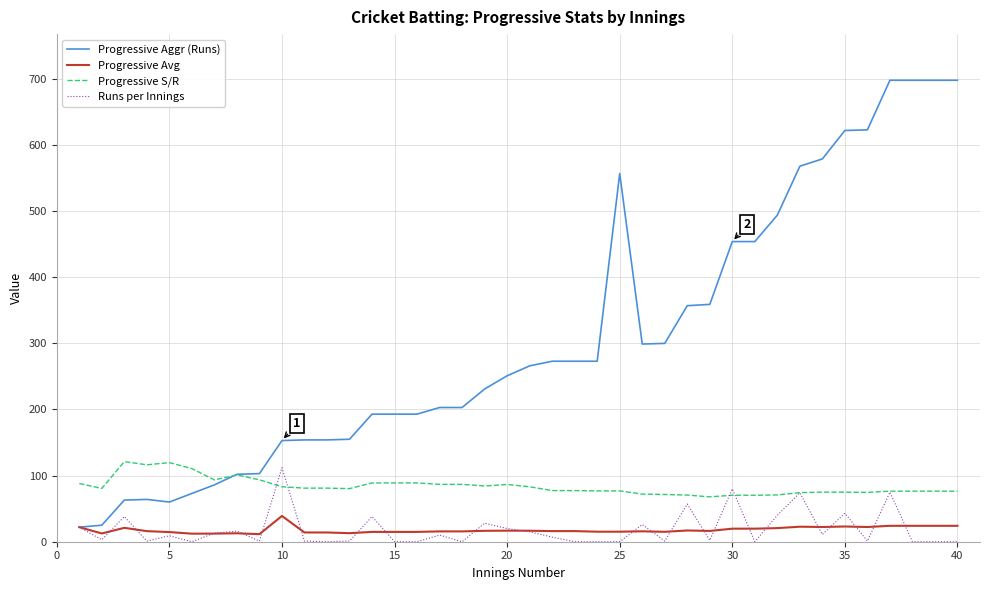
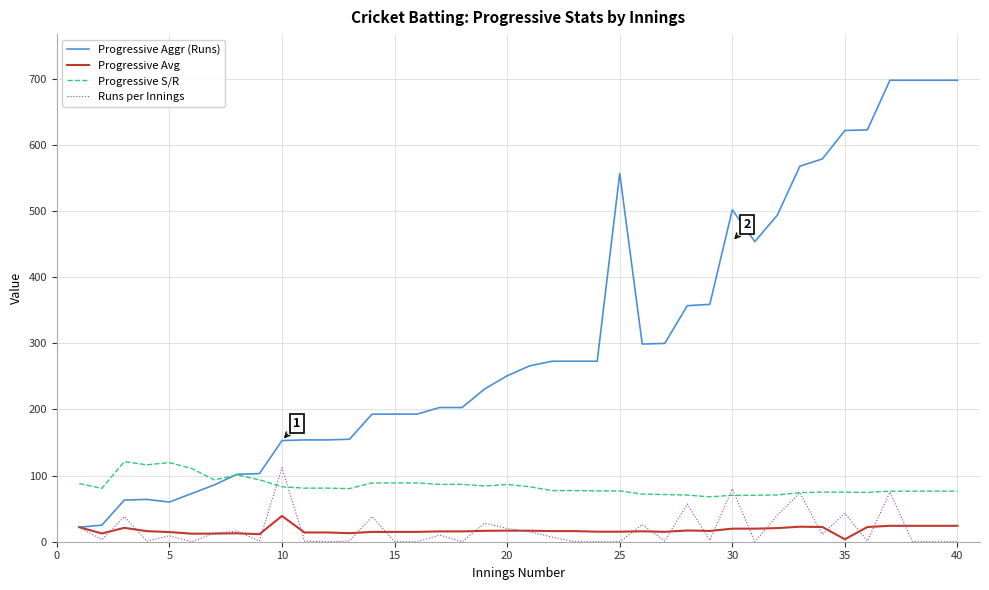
  {
    "Progressive Aggr (Runs)": {
      "5": 60,
      "15": 190,
      "20": 250,
      "25": 560,
-     "30": 450,
+     "30": 500,
      "35": 620,
      "40": 700
    },
    "Progressive Avg": {
      "5": 10,
      "10": 40,
      "15": 10,
      "25": 20,
      "30": 20,
-     "35": 20,
+     "35": 0,
      "40": 20
    },
    "Progressive S/R": {
      "5": 120,
      "10": 80,
      "15": 90,
      "20": 90,
      "25": 80,
      "30": 70,
      "35": 70,
      "40": 80
    },
    "Runs per Innings": {
      "5": 10,
      "10": 110,
      "15": 0,
      "25": 0,
      "30": 80,
      "35": 40,
      "40": 0
    }
  }
